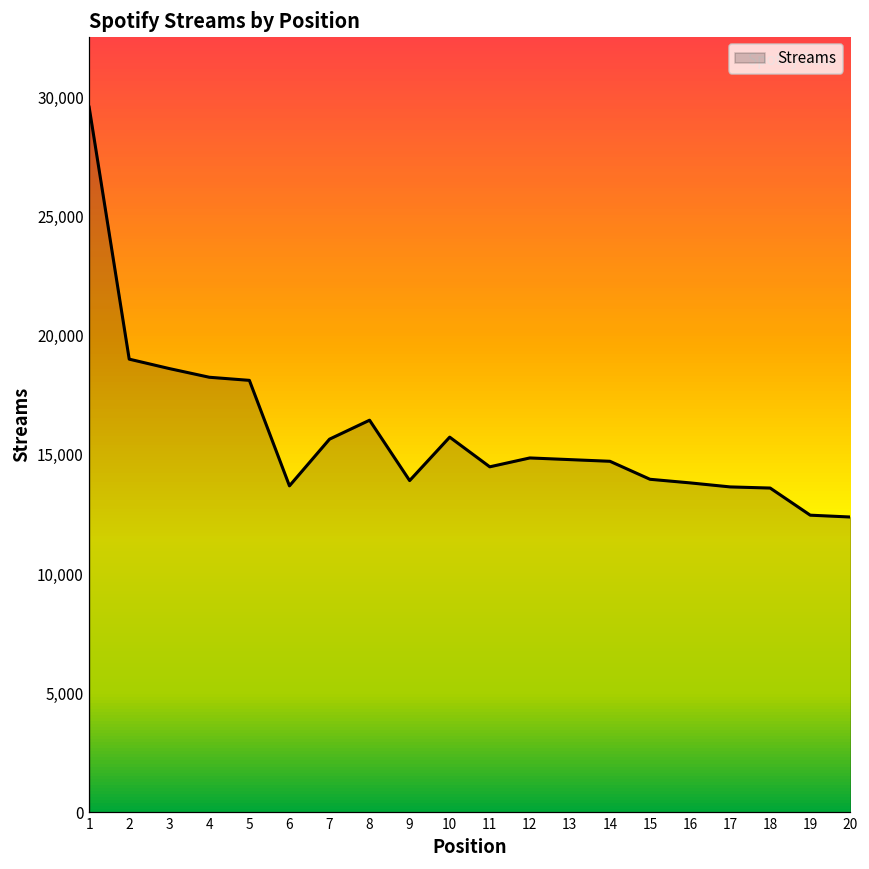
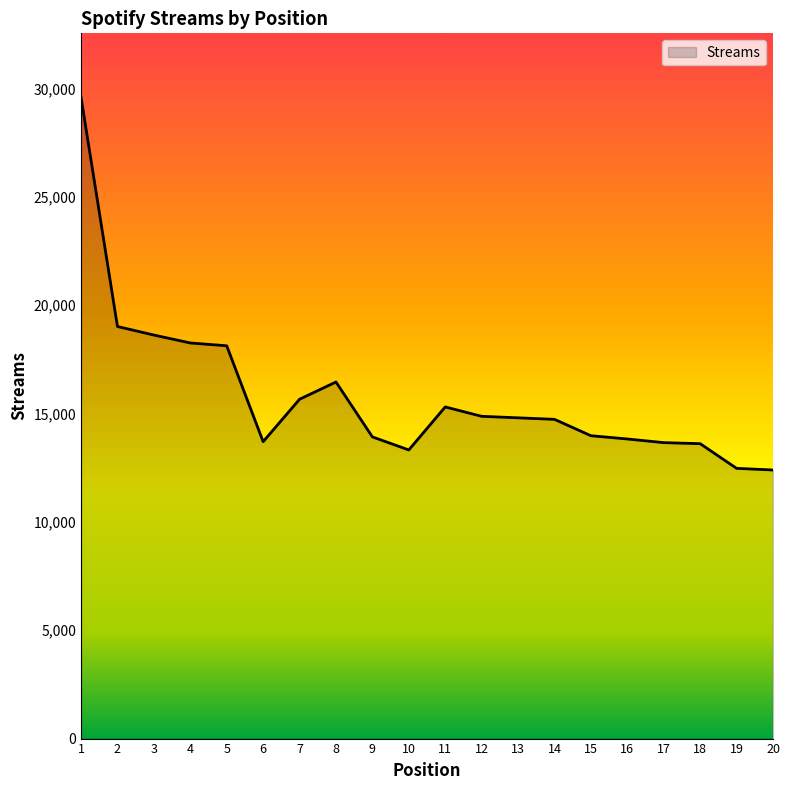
  {
    "1": "29,600",
    "2": "19,000",
    "3": "18,600",
    "4": "18,300",
    "5": "18,100",
    "6": "13,700",
    "7": "15,700",
    "8": "16,500",
    "9": "13,900",
-   "10": "15,700",
-   "11": "14,500",
+   "10": "13,300",
+   "11": "15,300",
    "12": "14,900",
    "13": "14,800",
    "14": "14,700",
    "15": "14,000",
    "16": "13,800",
    "17": "13,700",
    "18": "13,600",
    "19": "12,500",
    "20": "12,400"
  }
